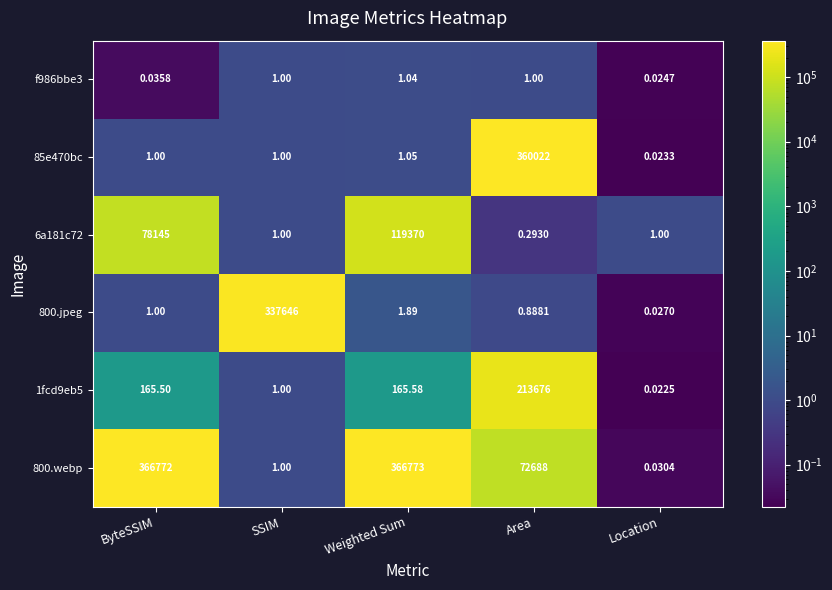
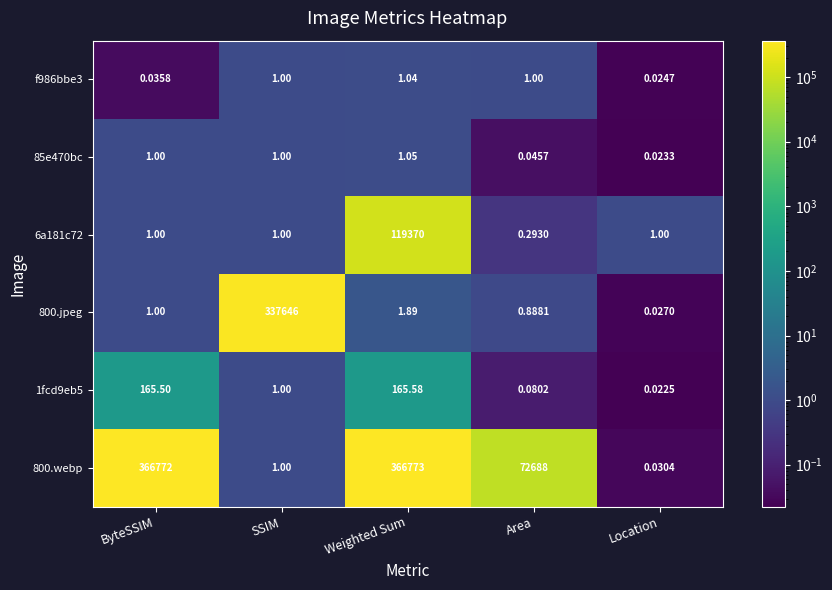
  {
    "f986bbe3": {
      "ByteSSIM": 0.0358,
      "SSIM": 1.00,
      "Weighted Sum": 1.04,
      "Area": 1.00,
      "Location": 0.0247
    },
    "85e470bc": {
      "ByteSSIM": 1.00,
      "SSIM": 1.00,
      "Weighted Sum": 1.05,
-     "Area": 360022,
+     "Area": 0.0457,
      "Location": 0.0233
    },
    "6a181c72": {
-     "ByteSSIM": 78145,
+     "ByteSSIM": 1.00,
      "SSIM": 1.00,
      "Weighted Sum": 119370,
      "Area": 0.2930,
      "Location": 1.00
    },
    "800.jpeg": {
      "ByteSSIM": 1.00,
      "SSIM": 337646,
      "Weighted Sum": 1.89,
      "Area": 0.8881,
      "Location": 0.0270
    },
    "1fcd9eb5": {
      "ByteSSIM": 165.50,
      "SSIM": 1.00,
      "Weighted Sum": 165.58,
-     "Area": 213676,
+     "Area": 0.0802,
      "Location": 0.0225
    },
    "800.webp": {
      "ByteSSIM": 366772,
      "SSIM": 1.00,
      "Weighted Sum": 366773,
      "Area": 72688,
      "Location": 0.0304
    }
  }
